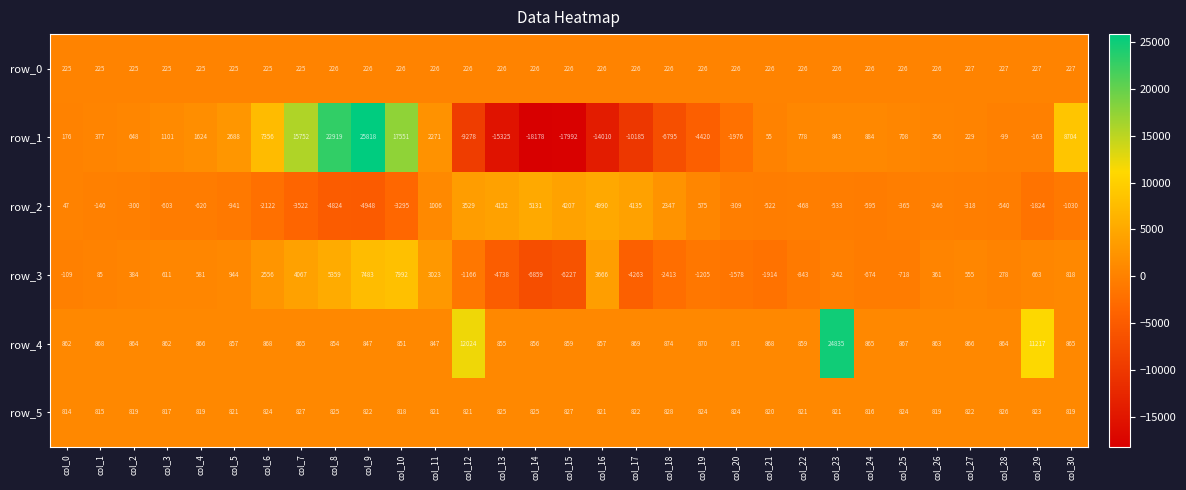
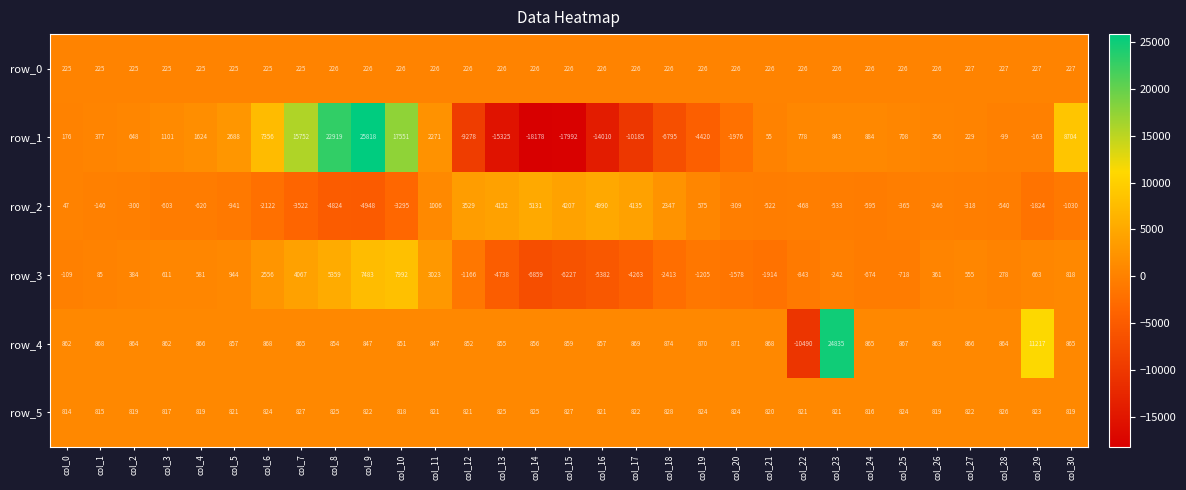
  {
    "row_0": {
      "col_0": 225,
      "col_1": 225,
      "col_2": 225,
      "col_3": 225,
      "col_4": 225,
      "col_5": 225,
      "col_6": 225,
      "col_7": 225,
      "col_8": 226,
      "col_9": 226,
      "col_10": 226,
      "col_11": 226,
      "col_12": 226,
      "col_13": 226,
      "col_14": 226,
      "col_15": 226,
      "col_16": 226,
      "col_17": 226,
      "col_18": 226,
      "col_19": 226,
      "col_20": 226,
      "col_21": 226,
      "col_22": 226,
      "col_23": 226,
      "col_24": 226,
      "col_25": 226,
      "col_26": 226,
      "col_27": 227,
      "col_28": 227,
      "col_29": 227,
      "col_30": 227
    },
    "row_1": {
      "col_0": 176,
      "col_1": 377,
      "col_2": 648,
      "col_3": 1101,
      "col_4": 1624,
      "col_5": 2688,
      "col_6": 7356,
      "col_7": 15752,
      "col_8": 22919,
      "col_9": 25818,
      "col_10": 17551,
      "col_11": 2271,
      "col_12": -9278,
      "col_13": -15325,
      "col_14": -18178,
      "col_15": -17992,
      "col_16": -14010,
      "col_17": -10185,
      "col_18": -6795,
      "col_19": -4420,
      "col_20": -1976,
      "col_21": 55,
      "col_22": 778,
      "col_23": 843,
      "col_24": 884,
      "col_25": 708,
      "col_26": 356,
      "col_27": 229,
      "col_28": -99,
      "col_29": -163,
      "col_30": 8704
    },
    "row_2": {
      "col_0": 47,
      "col_1": -140,
      "col_2": -300,
      "col_3": -603,
      "col_4": -620,
      "col_5": -941,
      "col_6": -2122,
      "col_7": -3522,
      "col_8": -4824,
      "col_9": -4948,
      "col_10": -3295,
      "col_11": 1006,
      "col_12": 3529,
      "col_13": 4152,
      "col_14": 5131,
      "col_15": 4207,
      "col_16": 4990,
      "col_17": 4135,
      "col_18": 2347,
      "col_19": 575,
      "col_20": -309,
      "col_21": -522,
      "col_22": -468,
      "col_23": -533,
      "col_24": -595,
      "col_25": -365,
      "col_26": -246,
      "col_27": -318,
      "col_28": -540,
      "col_29": -1824,
      "col_30": -1030
    },
    "row_3": {
      "col_0": -109,
      "col_1": 85,
      "col_2": 384,
      "col_3": 611,
      "col_4": 581,
      "col_5": 944,
      "col_6": 2556,
      "col_7": 4067,
      "col_8": 5359,
      "col_9": 7483,
      "col_10": 7992,
      "col_11": 3023,
      "col_12": -1166,
      "col_13": -4738,
      "col_14": -6859,
      "col_15": -6227,
-     "col_16": 3666,
+     "col_16": -5382,
      "col_17": -4263,
      "col_18": -2413,
      "col_19": -1205,
      "col_20": -1578,
      "col_21": -1914,
      "col_22": -843,
      "col_23": -242,
      "col_24": -674,
      "col_25": -718,
      "col_26": 361,
      "col_27": 555,
      "col_28": 278,
      "col_29": 663,
      "col_30": 818
    },
    "row_4": {
      "col_0": 862,
      "col_1": 868,
      "col_2": 864,
      "col_3": 862,
      "col_4": 866,
      "col_5": 857,
      "col_6": 868,
      "col_7": 865,
      "col_8": 854,
      "col_9": 847,
      "col_10": 851,
      "col_11": 847,
-     "col_12": 12024,
+     "col_12": 852,
      "col_13": 855,
      "col_14": 856,
      "col_15": 859,
      "col_16": 857,
      "col_17": 869,
      "col_18": 874,
      "col_19": 870,
      "col_20": 871,
      "col_21": 868,
-     "col_22": 859,
+     "col_22": -10490,
      "col_23": 24835,
      "col_24": 865,
      "col_25": 867,
      "col_26": 863,
      "col_27": 866,
      "col_28": 864,
      "col_29": 11217,
      "col_30": 865
    },
    "row_5": {
      "col_0": 814,
      "col_1": 815,
      "col_2": 819,
      "col_3": 817,
      "col_4": 819,
      "col_5": 821,
      "col_6": 824,
      "col_7": 827,
      "col_8": 825,
      "col_9": 822,
      "col_10": 818,
      "col_11": 821,
      "col_12": 821,
      "col_13": 825,
      "col_14": 825,
      "col_15": 827,
      "col_16": 821,
      "col_17": 822,
      "col_18": 828,
      "col_19": 824,
      "col_20": 824,
      "col_21": 820,
      "col_22": 821,
      "col_23": 821,
      "col_24": 816,
      "col_25": 824,
      "col_26": 819,
      "col_27": 822,
      "col_28": 826,
      "col_29": 823,
      "col_30": 819
    }
  }
